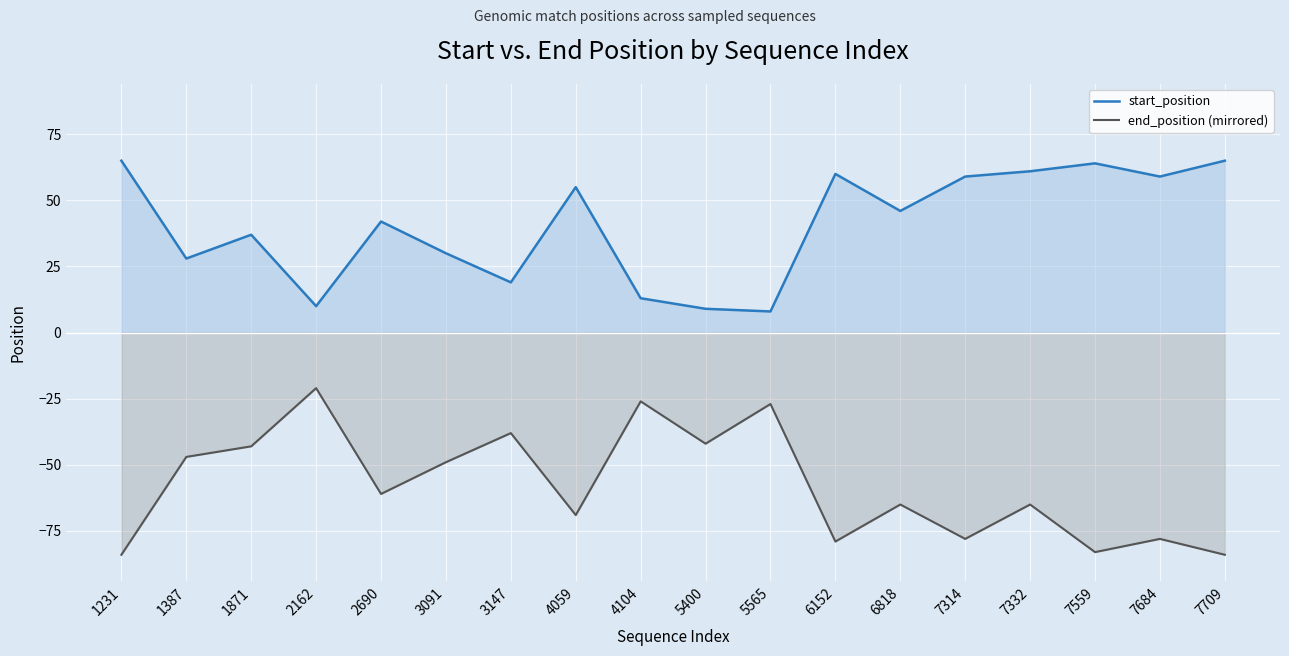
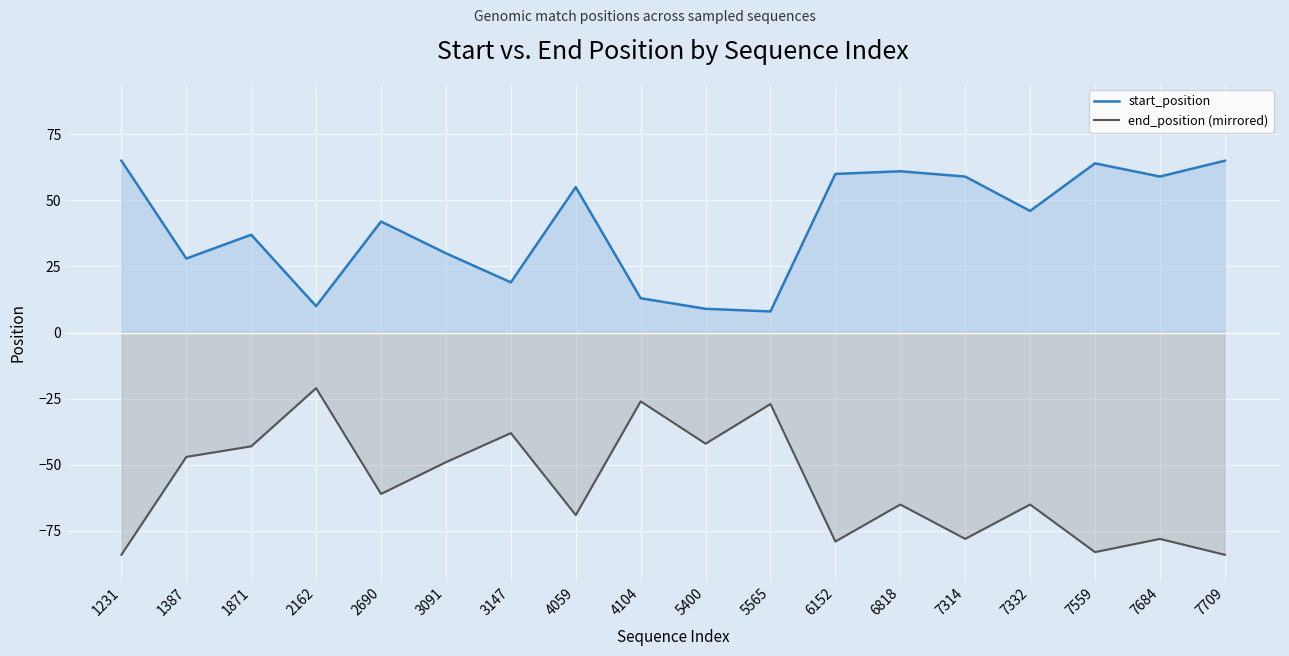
  {
    "start_position": {
      "1231": 65,
      "1387": 28,
      "1871": 37,
      "2162": 10,
      "2690": 42,
      "3091": 30,
      "3147": 19,
      "4059": 55,
      "4104": 13,
      "5400": 9,
      "5565": 8,
      "6152": 60,
-     "6818": 46,
+     "6818": 61,
      "7314": 59,
-     "7332": 61,
+     "7332": 46,
      "7559": 64,
      "7684": 59,
      "7709": 65
    },
    "end_position (mirrored)": {
      "1231": -84,
      "1387": -47,
      "1871": -43,
      "2162": -21,
      "2690": -61,
      "3091": -49,
      "3147": -38,
      "4059": -69,
      "4104": -26,
      "5400": -42,
      "5565": -27,
      "6152": -79,
      "6818": -65,
      "7314": -78,
      "7332": -65,
      "7559": -83,
      "7684": -78,
      "7709": -84
    }
  }
